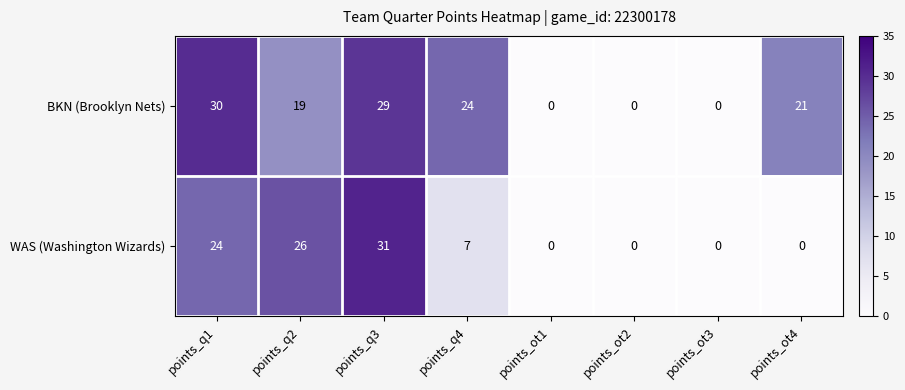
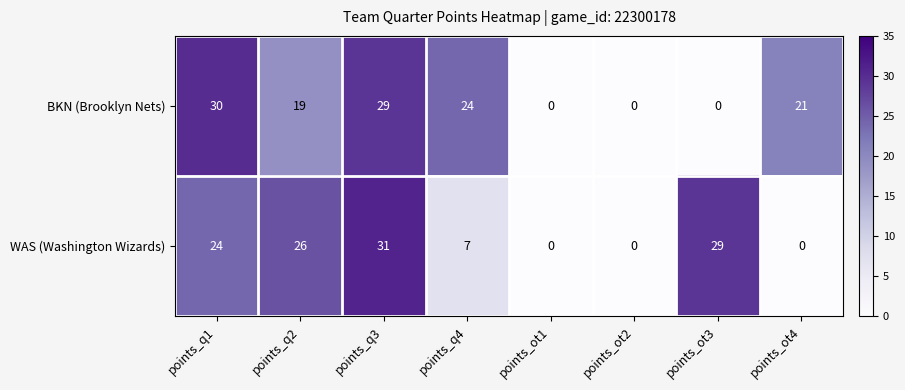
  {
    "BKN (Brooklyn Nets)": {
      "points_q1": 30,
      "points_q2": 19,
      "points_q3": 29,
      "points_q4": 24,
      "points_ot1": 0,
      "points_ot2": 0,
      "points_ot3": 0,
      "points_ot4": 21
    },
    "WAS (Washington Wizards)": {
      "points_q1": 24,
      "points_q2": 26,
      "points_q3": 31,
      "points_q4": 7,
      "points_ot1": 0,
      "points_ot2": 0,
-     "points_ot3": 0,
+     "points_ot3": 29,
      "points_ot4": 0
    }
  }
